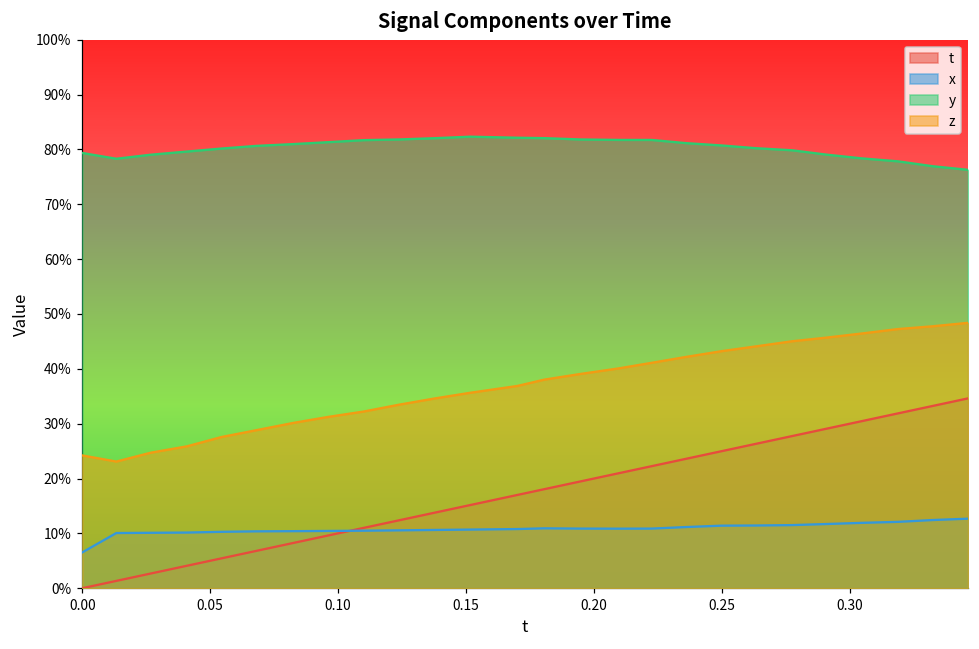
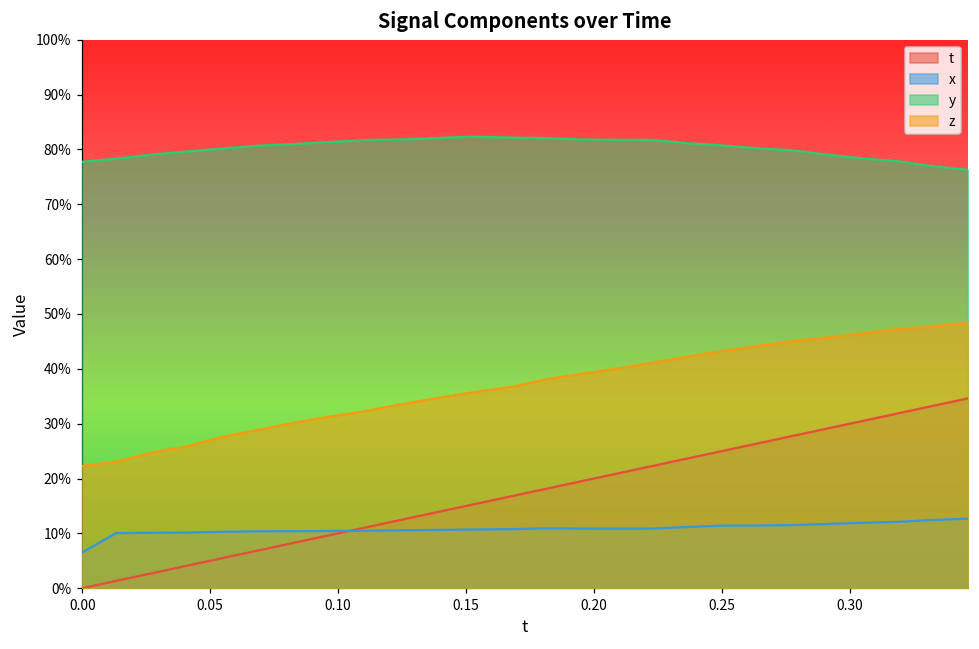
  {
    "t": {
      "0.00": "0%"
    },
    "x": {
      "0.00": "7%"
    },
    "y": {
-     "0.00": "79%"
+     "0.00": "78%"
    },
    "z": {
-     "0.00": "24%"
+     "0.00": "22%"
    }
  }
